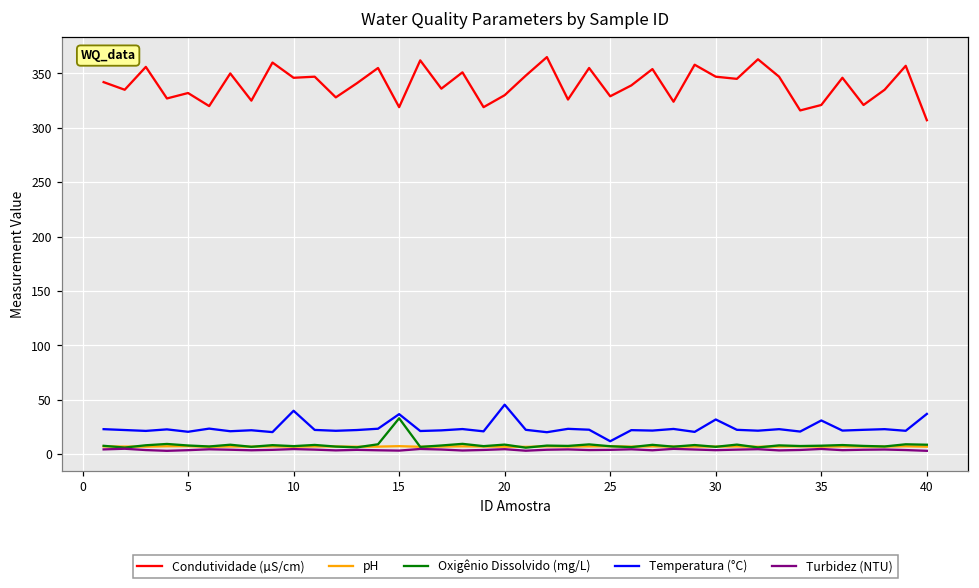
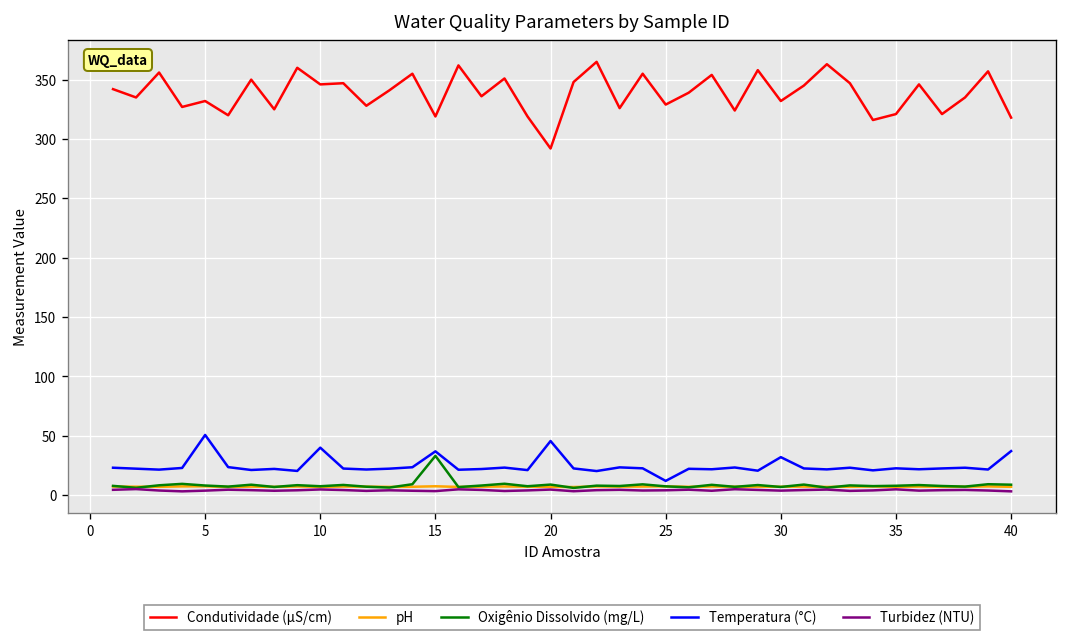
  {
    "Condutividade (µS/cm)": {
      "5": 330,
      "10": 350,
      "15": 320,
-     "20": 330,
+     "20": 290,
      "25": 330,
-     "30": 350,
+     "30": 330,
      "35": 320,
-     "40": 310
+     "40": 320
    },
    "pH": {
      "15": 10
    },
    "Oxigênio Dissolvido (mg/L)": {
      "15": 30
    },
    "Temperatura (°C)": {
-     "5": 20,
+     "5": 50,
      "10": 40,
      "15": 40,
      "20": 50,
      "25": 10,
      "30": 30,
-     "35": 30,
+     "35": 20,
      "40": 40
    },
    "Turbidez (NTU)": {
      "5": 0,
      "15": 0,
      "25": 0,
      "30": 0,
      "40": 0
    }
  }
